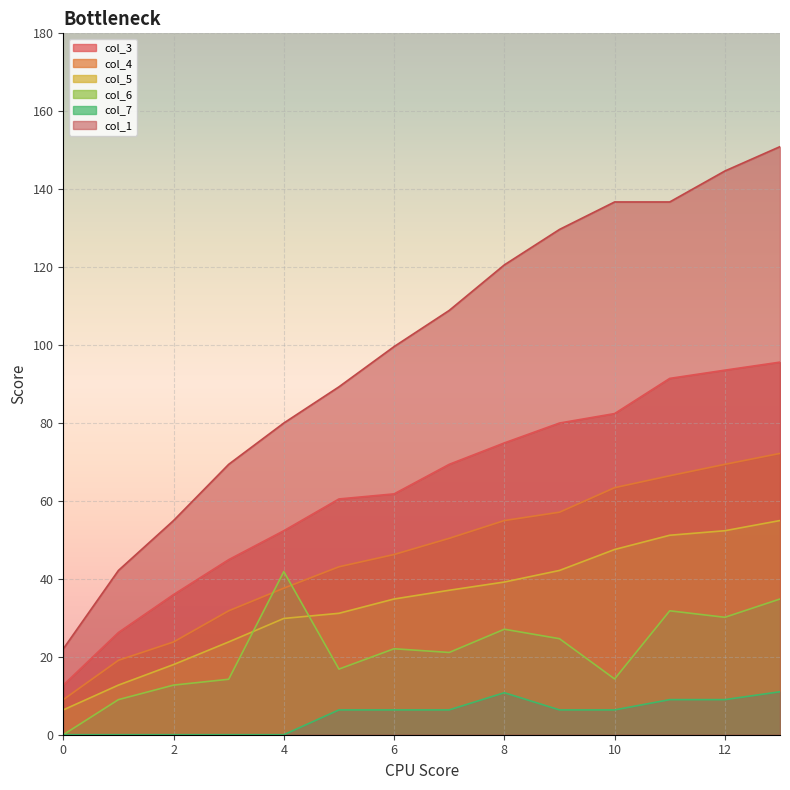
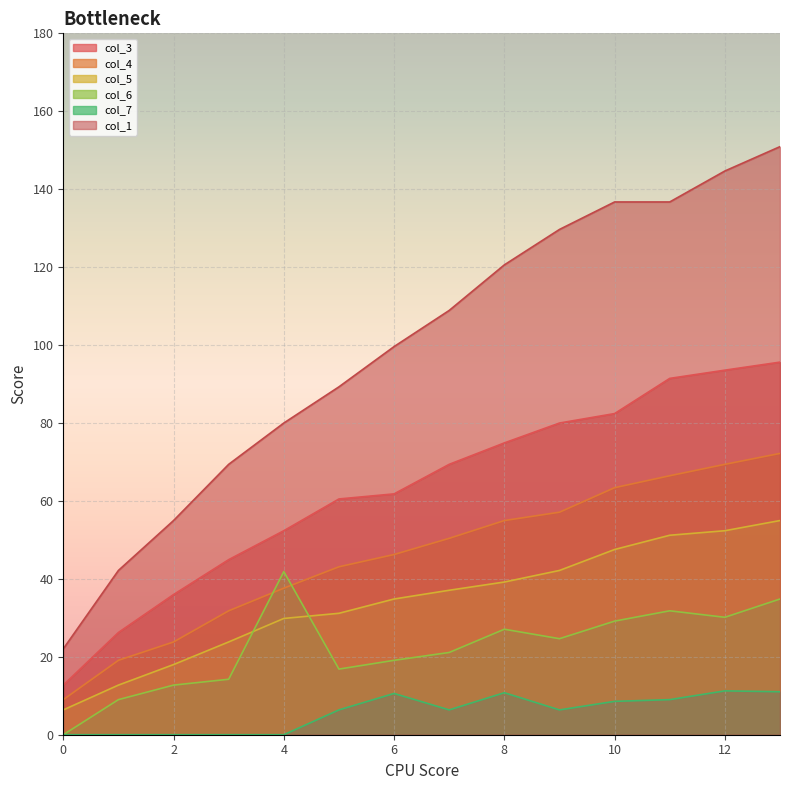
  {
    "col_6": {
      "2": 13,
      "4": 42,
-     "6": 22,
+     "6": 19,
      "8": 27,
-     "10": 14,
+     "10": 29,
      "12": 30
    },
    "col_7": {
      "2": 0,
      "4": 0,
-     "6": 6,
+     "6": 11,
      "8": 11,
-     "10": 6,
-     "12": 9
+     "10": 9,
+     "12": 11
    }
  }
